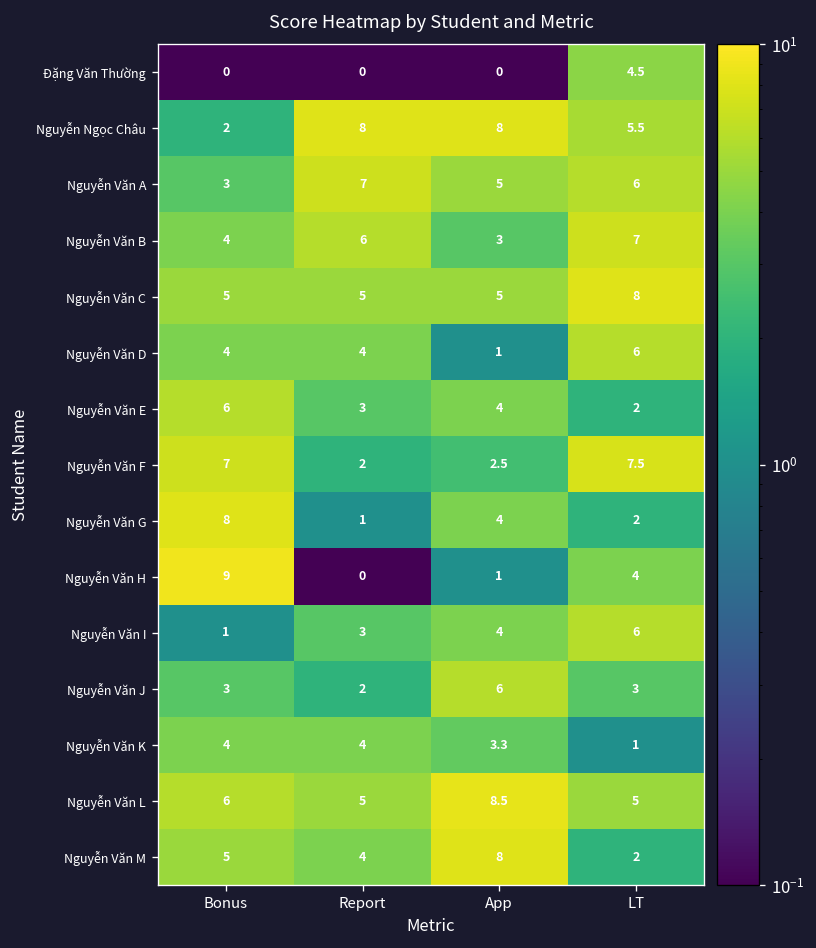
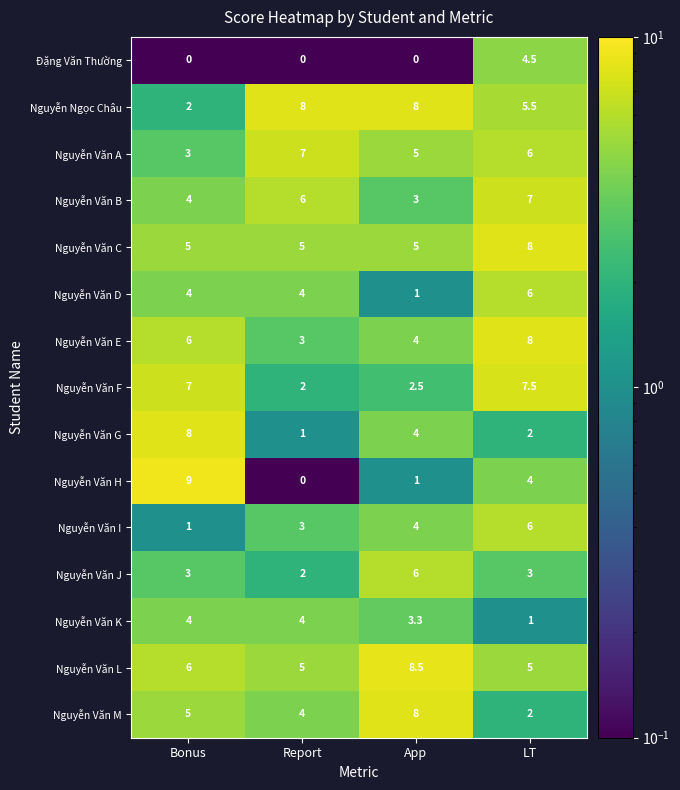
  {
    "Đặng Văn Thường": {
      "Bonus": 0,
      "Report": 0,
      "App": 0,
      "LT": 4.5
    },
    "Nguyễn Ngọc Châu": {
      "Bonus": 2,
      "Report": 8,
      "App": 8,
      "LT": 5.5
    },
    "Nguyễn Văn A": {
      "Bonus": 3,
      "Report": 7,
      "App": 5,
      "LT": 6
    },
    "Nguyễn Văn B": {
      "Bonus": 4,
      "Report": 6,
      "App": 3,
      "LT": 7
    },
    "Nguyễn Văn C": {
      "Bonus": 5,
      "Report": 5,
      "App": 5,
      "LT": 8
    },
    "Nguyễn Văn D": {
      "Bonus": 4,
      "Report": 4,
      "App": 1,
      "LT": 6
    },
    "Nguyễn Văn E": {
      "Bonus": 6,
      "Report": 3,
      "App": 4,
-     "LT": 2
+     "LT": 8
    },
    "Nguyễn Văn F": {
      "Bonus": 7,
      "Report": 2,
      "App": 2.5,
      "LT": 7.5
    },
    "Nguyễn Văn G": {
      "Bonus": 8,
      "Report": 1,
      "App": 4,
      "LT": 2
    },
    "Nguyễn Văn H": {
      "Bonus": 9,
      "Report": 0,
      "App": 1,
      "LT": 4
    },
    "Nguyễn Văn I": {
      "Bonus": 1,
      "Report": 3,
      "App": 4,
      "LT": 6
    },
    "Nguyễn Văn J": {
      "Bonus": 3,
      "Report": 2,
      "App": 6,
      "LT": 3
    },
    "Nguyễn Văn K": {
      "Bonus": 4,
      "Report": 4,
      "App": 3.3,
      "LT": 1
    },
    "Nguyễn Văn L": {
      "Bonus": 6,
      "Report": 5,
      "App": 8.5,
      "LT": 5
    },
    "Nguyễn Văn M": {
      "Bonus": 5,
      "Report": 4,
      "App": 8,
      "LT": 2
    }
  }
